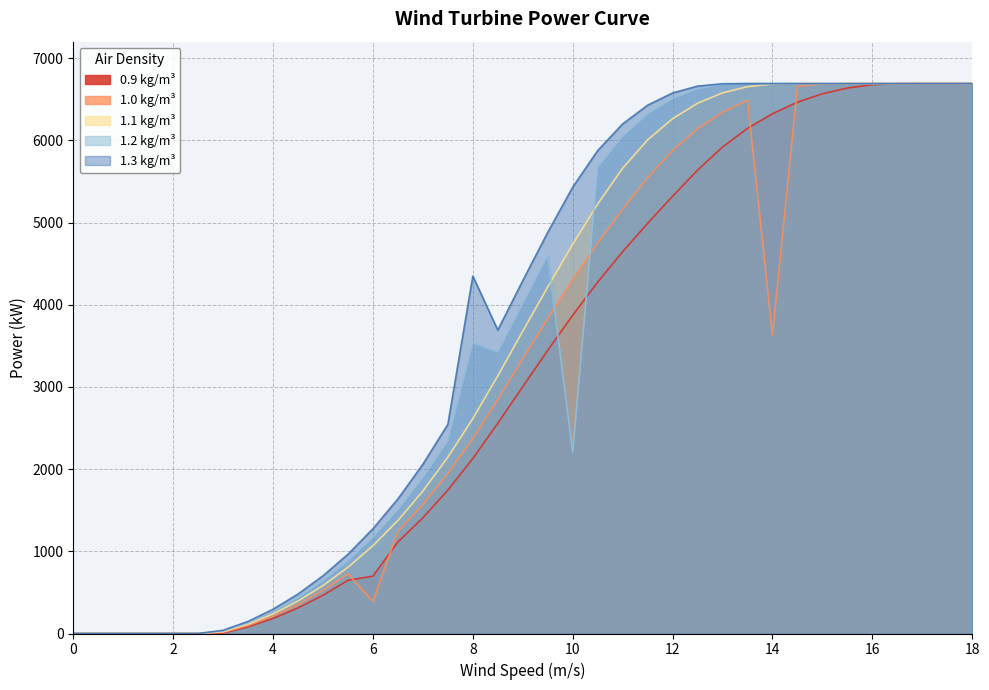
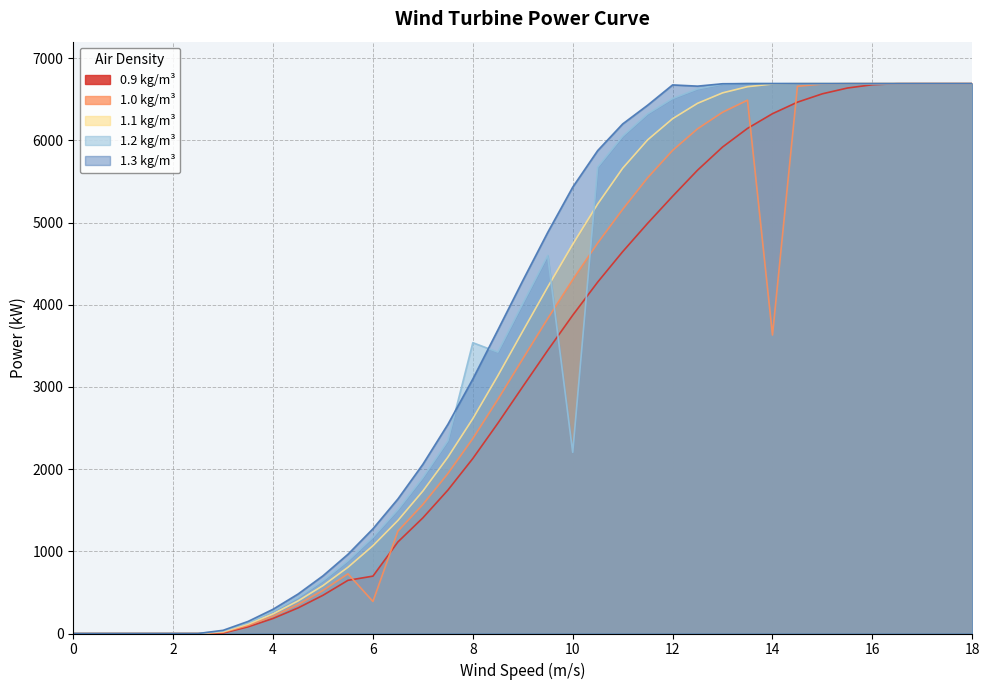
  {
    "0.9 kg/m³": {
      "6": 700,
      "8": 2100,
      "10": 3900,
      "12": 5300,
      "14": 6300
    },
    "1.0 kg/m³": {
      "6": 400,
      "8": 2400,
      "10": 4300,
      "12": 5900,
      "14": 3600
    },
    "1.1 kg/m³": {
      "6": 1100,
      "8": 2600,
      "10": 4700,
      "12": 6300
    },
    "1.2 kg/m³": {
      "6": 1200,
      "8": 3500,
      "10": 2200,
      "12": 6500
    },
    "1.3 kg/m³": {
      "6": 1300,
-     "8": 4300,
+     "8": 3100,
      "10": 5400,
-     "12": 6600
+     "12": 6700
    }
  }
